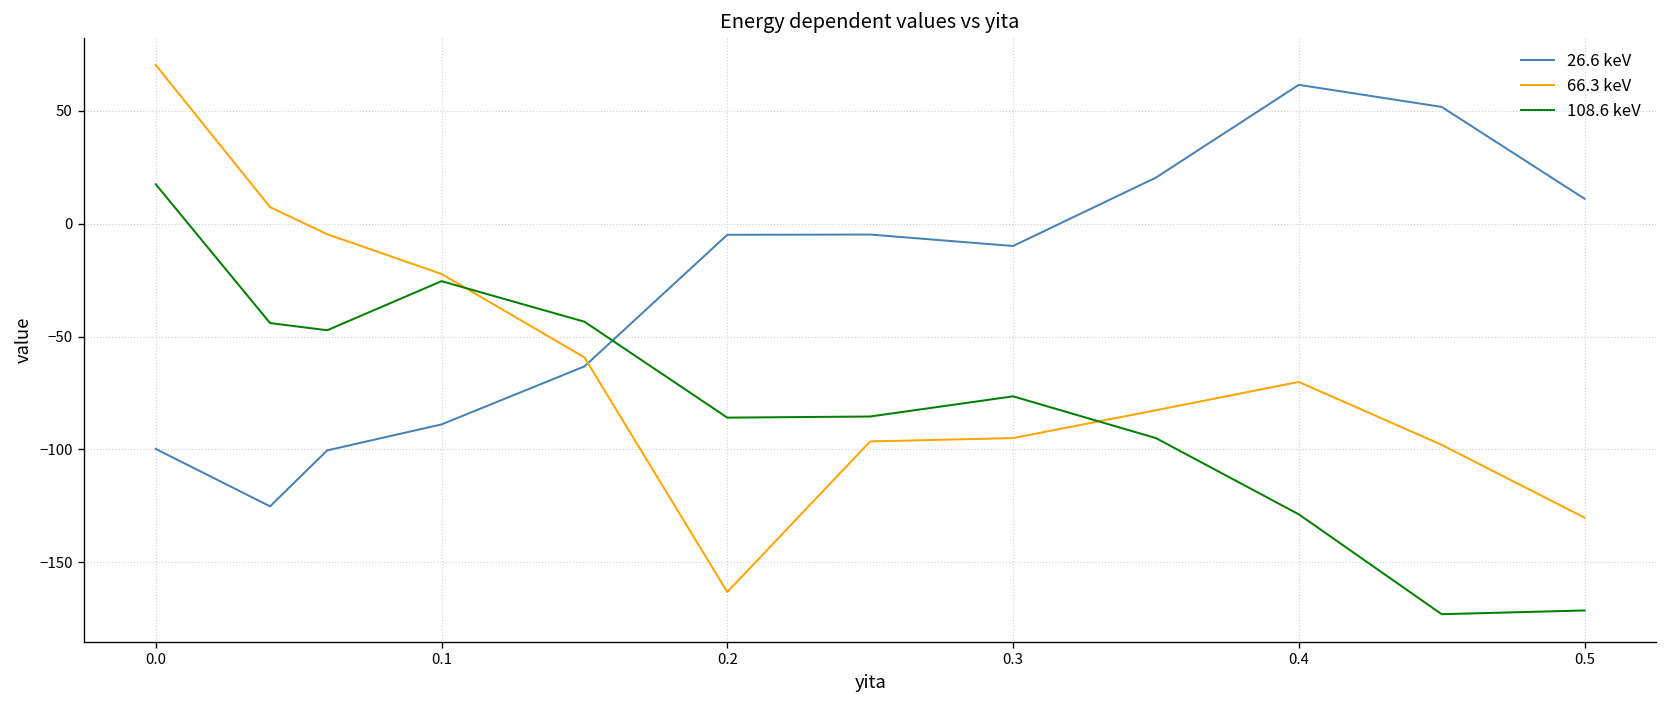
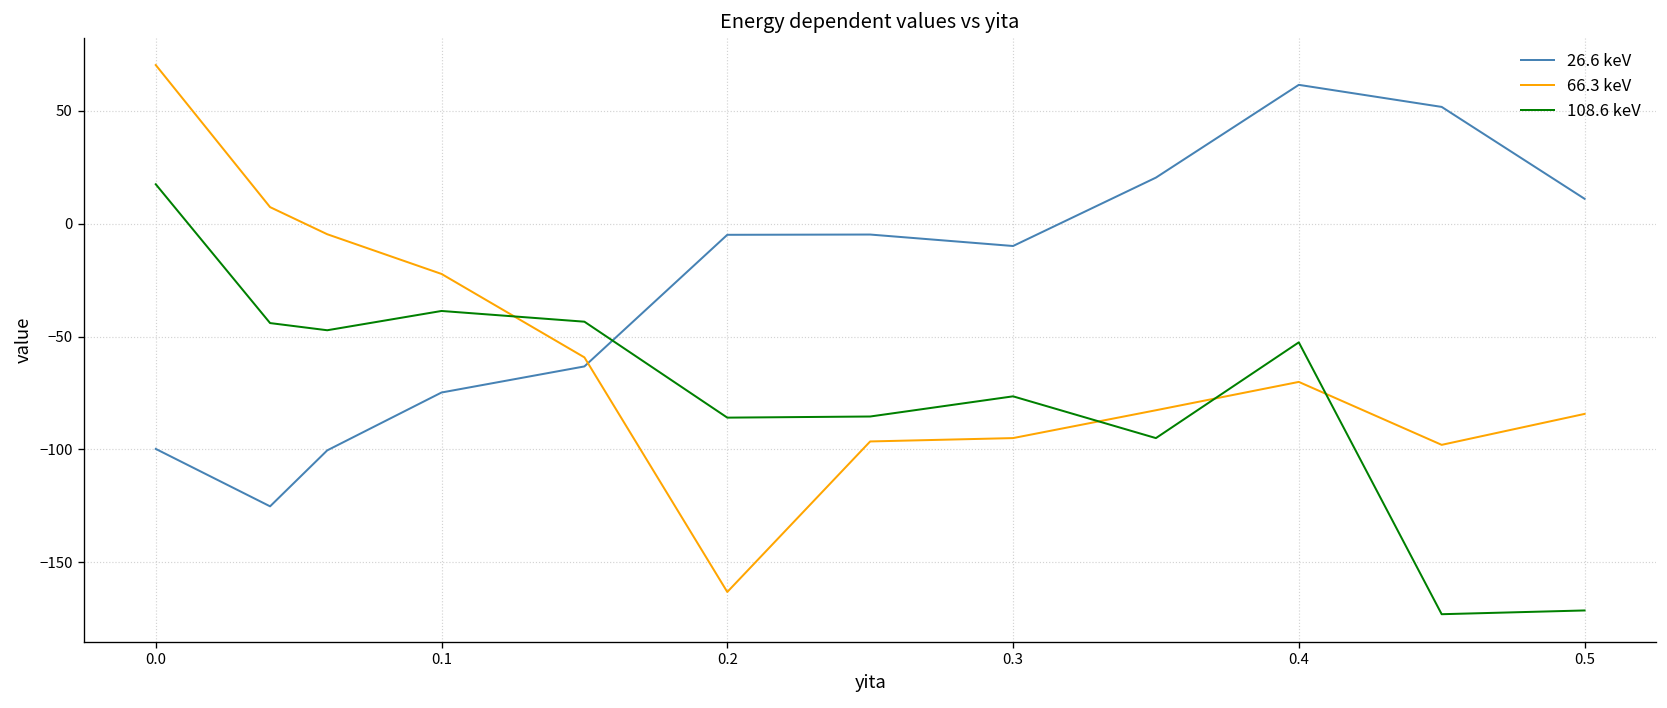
  {
    "26.6 keV": {
      "0.0": -100,
-     "0.1": -89,
+     "0.1": -75,
      "0.2": -5,
      "0.3": -10,
      "0.4": 62,
      "0.5": 11
    },
    "66.3 keV": {
      "0.0": 70,
      "0.1": -22,
      "0.2": -163,
      "0.3": -95,
      "0.4": -70,
-     "0.5": -130
+     "0.5": -84
    },
    "108.6 keV": {
      "0.0": 17,
-     "0.1": -25,
+     "0.1": -39,
      "0.2": -86,
      "0.3": -76,
-     "0.4": -129,
+     "0.4": -53,
      "0.5": -171
    }
  }
